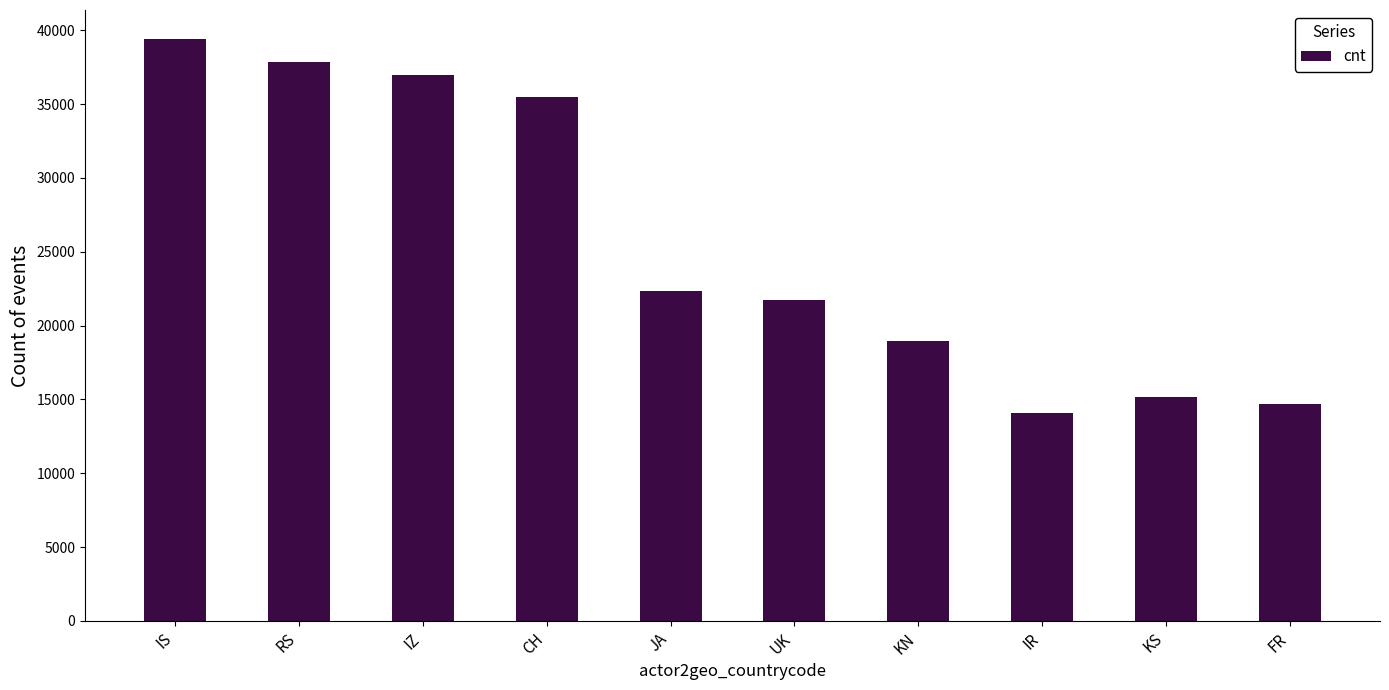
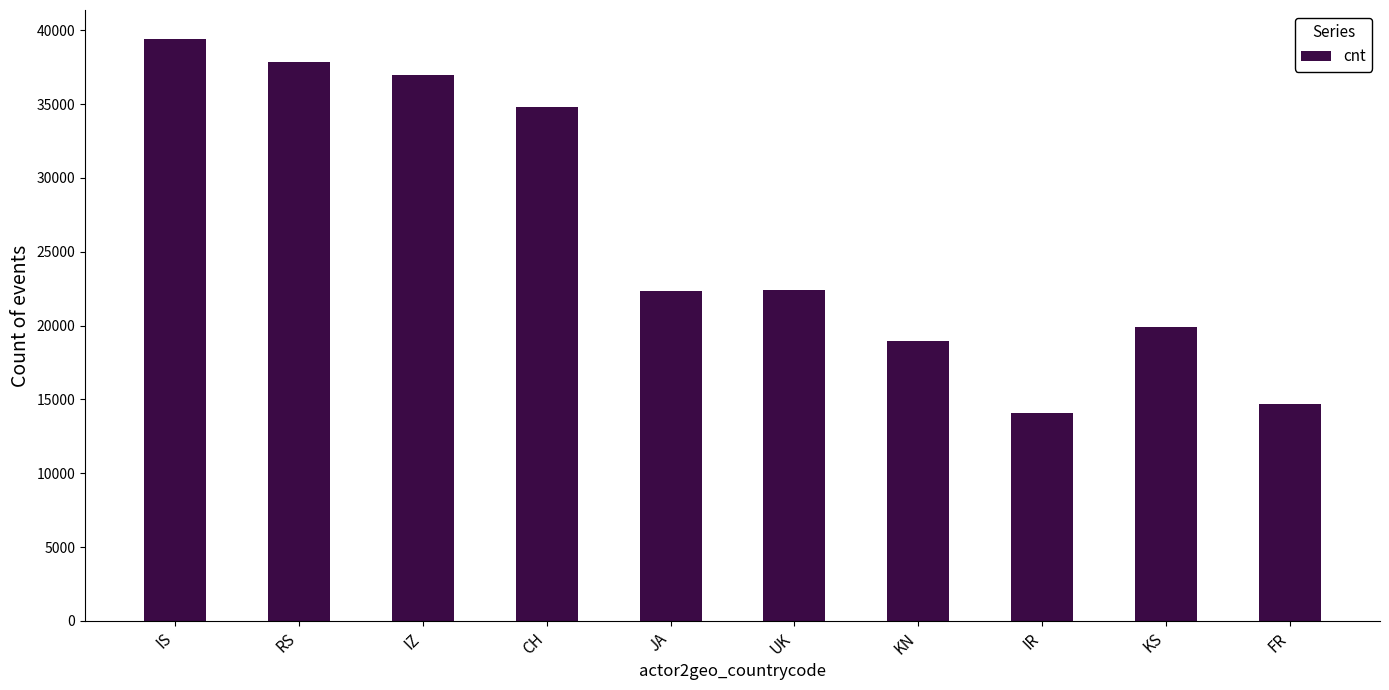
  {
    "IS": 39400,
    "RS": 37800,
    "IZ": 36900,
-   "CH": 35500,
+   "CH": 34800,
    "JA": 22300,
-   "UK": 21700,
+   "UK": 22400,
    "KN": 19000,
    "IR": 14100,
-   "KS": 15200,
+   "KS": 19900,
    "FR": 14700
  }
